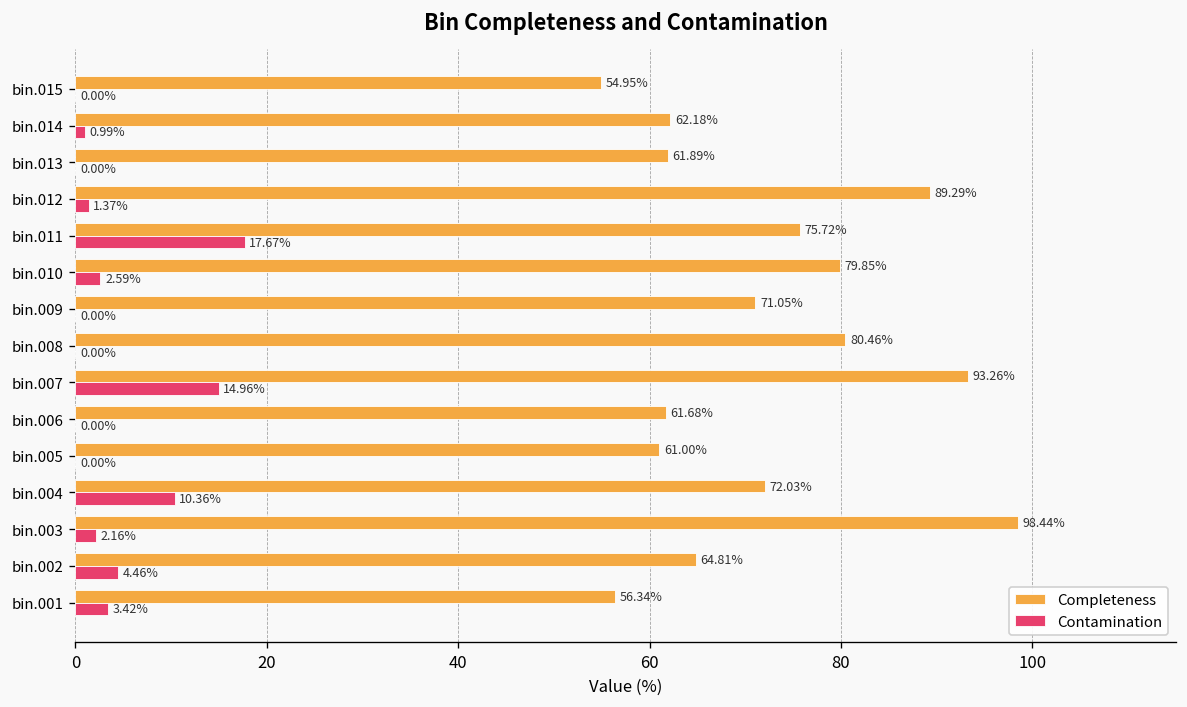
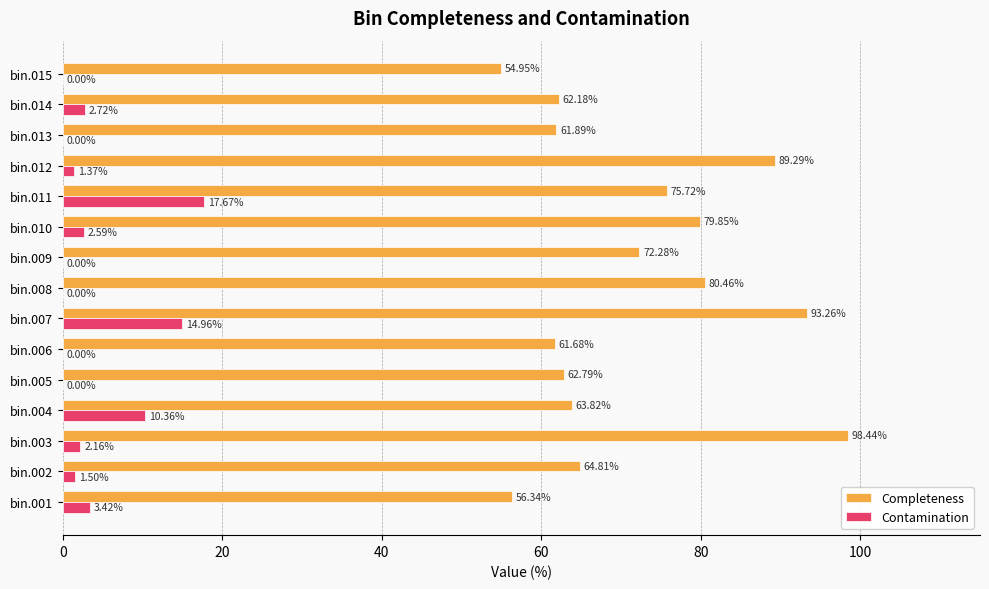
  {
    "Completeness": {
      "bin.015": "54.95%",
      "bin.014": "62.18%",
      "bin.013": "61.89%",
      "bin.012": "89.29%",
      "bin.011": "75.72%",
      "bin.010": "79.85%",
-     "bin.009": "71.05%",
+     "bin.009": "72.28%",
      "bin.008": "80.46%",
      "bin.007": "93.26%",
      "bin.006": "61.68%",
-     "bin.005": "61.00%",
-     "bin.004": "72.03%",
+     "bin.005": "62.79%",
+     "bin.004": "63.82%",
      "bin.003": "98.44%",
      "bin.002": "64.81%",
      "bin.001": "56.34%"
    },
    "Contamination": {
      "bin.015": "0.00%",
-     "bin.014": "0.99%",
+     "bin.014": "2.72%",
      "bin.013": "0.00%",
      "bin.012": "1.37%",
      "bin.011": "17.67%",
      "bin.010": "2.59%",
      "bin.009": "0.00%",
      "bin.008": "0.00%",
      "bin.007": "14.96%",
      "bin.006": "0.00%",
      "bin.005": "0.00%",
      "bin.004": "10.36%",
      "bin.003": "2.16%",
-     "bin.002": "4.46%",
+     "bin.002": "1.50%",
      "bin.001": "3.42%"
    }
  }
